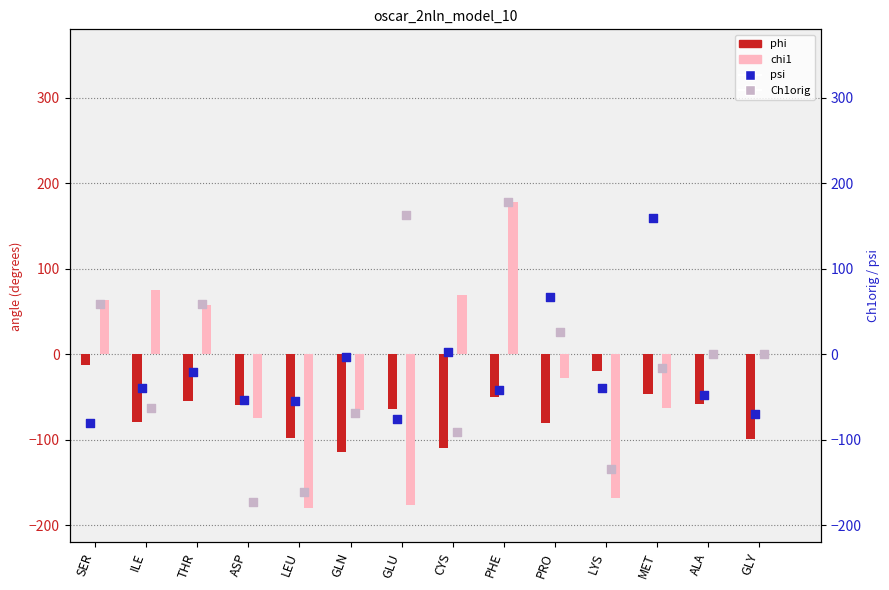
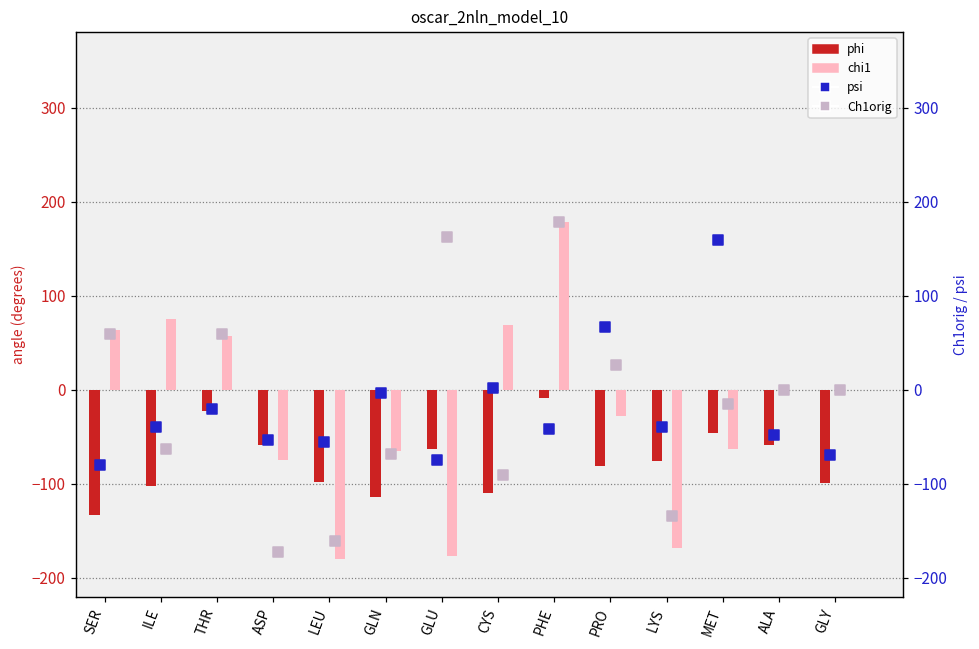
  {
    "phi": {
-     "SER": -10,
-     "ILE": -80,
-     "THR": -50,
+     "SER": -130,
+     "ILE": -100,
+     "THR": -20,
      "ASP": -60,
      "LEU": -100,
      "GLN": -110,
      "GLU": -60,
      "CYS": -110,
-     "PHE": -50,
+     "PHE": -10,
      "PRO": -80,
-     "LYS": -20,
+     "LYS": -80,
      "MET": -50,
      "ALA": -60,
      "GLY": -100
    }
  }
